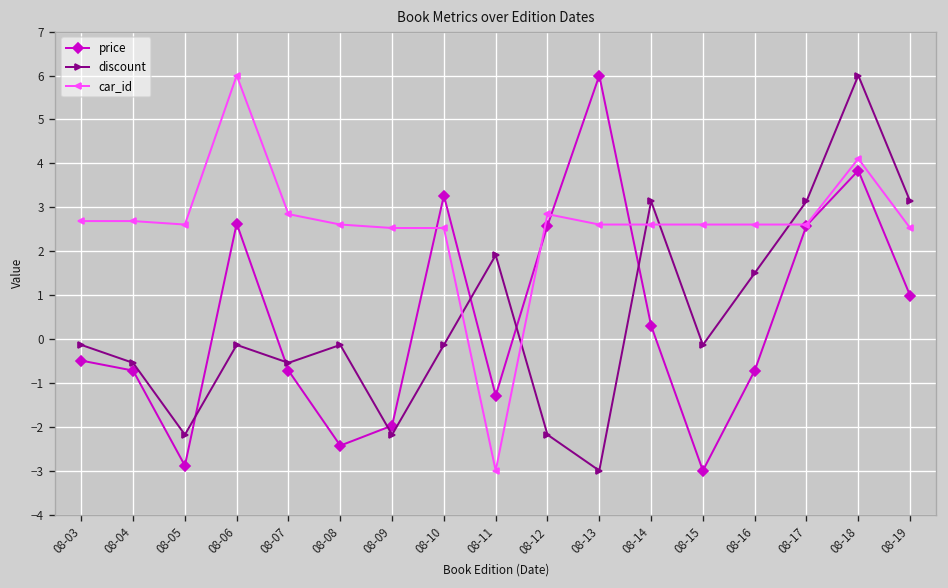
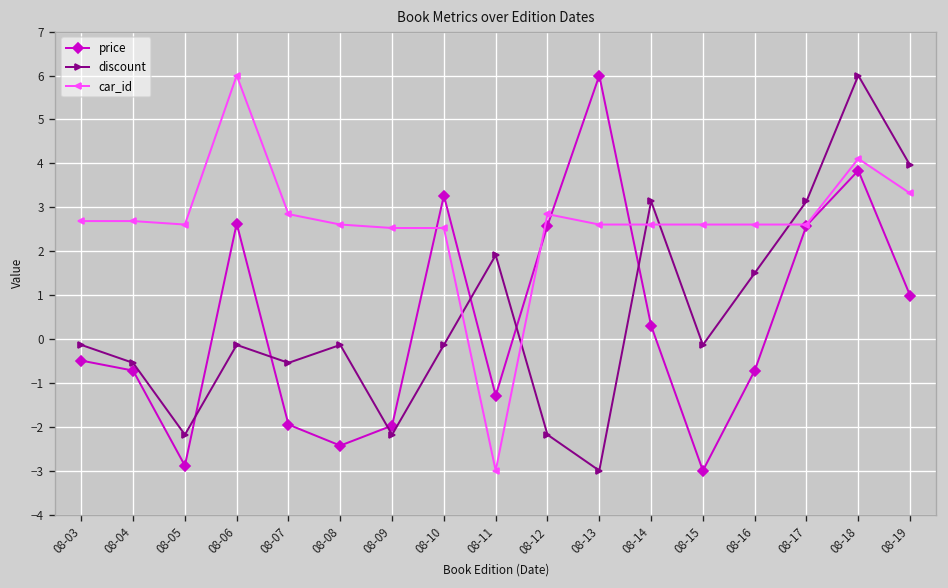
  {
    "price": {
      "08-03": -0.5,
      "08-04": -0.7,
      "08-05": -2.9,
      "08-06": 2.6,
-     "08-07": -0.7,
+     "08-07": -2.0,
      "08-08": -2.4,
      "08-09": -2.0,
      "08-10": 3.3,
      "08-11": -1.3,
      "08-12": 2.6,
      "08-13": 6.0,
      "08-14": 0.3,
      "08-15": -3.0,
      "08-16": -0.7,
      "08-18": 3.8,
      "08-19": 1.0
    },
    "discount": {
      "08-03": -0.1,
      "08-04": -0.5,
      "08-05": -2.2,
      "08-06": -0.1,
      "08-07": -0.5,
      "08-08": -0.1,
      "08-09": -2.2,
      "08-10": -0.1,
      "08-11": 1.9,
      "08-12": -2.2,
      "08-13": -3.0,
      "08-14": 3.1,
      "08-15": -0.1,
      "08-16": 1.5,
      "08-17": 3.1,
      "08-18": 6.0,
-     "08-19": 3.1
+     "08-19": 4.0
    },
    "car_id": {
      "08-03": 2.7,
      "08-04": 2.7,
      "08-05": 2.6,
      "08-06": 6.0,
      "08-07": 2.8,
      "08-08": 2.6,
      "08-09": 2.5,
      "08-10": 2.5,
      "08-11": -3.0,
      "08-12": 2.8,
      "08-13": 2.6,
      "08-14": 2.6,
      "08-15": 2.6,
      "08-16": 2.6,
      "08-18": 4.1,
-     "08-19": 2.5
+     "08-19": 3.3
    }
  }
